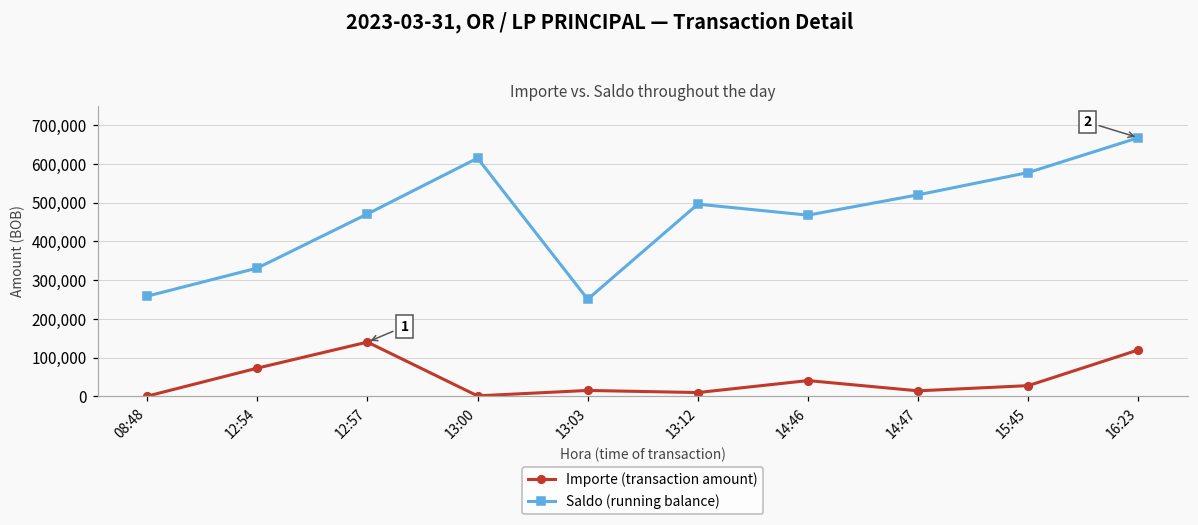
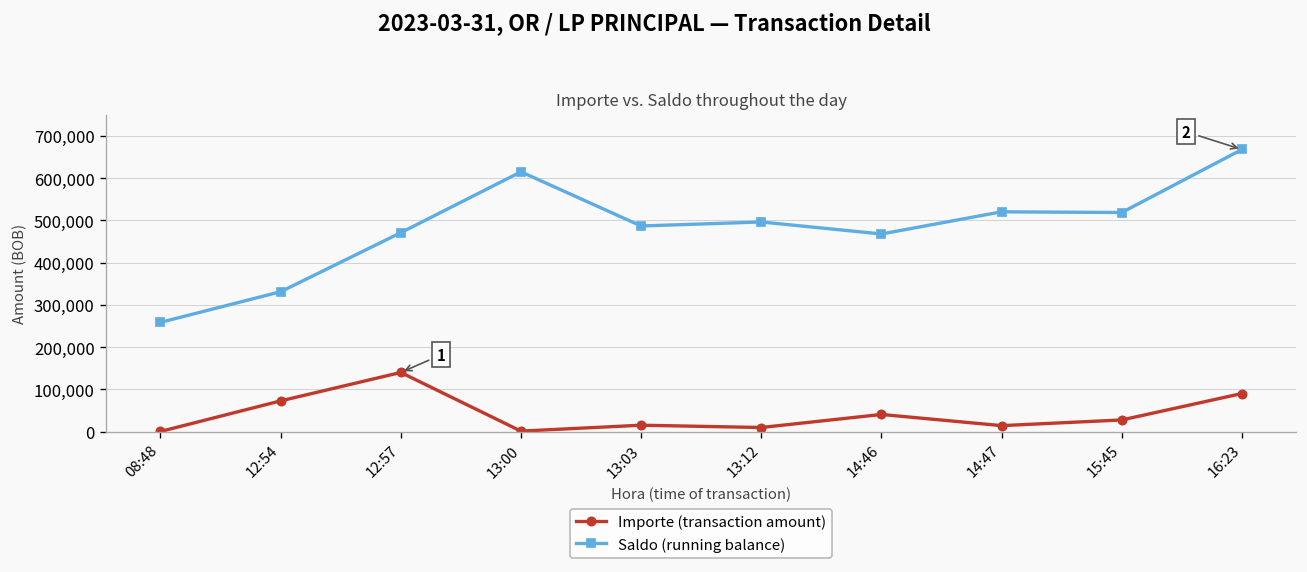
  {
    "Importe (transaction amount)": {
      "08:48": "0",
      "12:54": "70,000",
      "13:00": "0",
      "13:03": "10,000",
      "13:12": "10,000",
      "14:46": "40,000",
      "14:47": "10,000",
      "15:45": "30,000",
-     "16:23": "120,000"
+     "16:23": "90,000"
    },
    "Saldo (running balance)": {
      "08:48": "260,000",
      "12:54": "330,000",
      "12:57": "470,000",
      "13:00": "620,000",
-     "13:03": "250,000",
+     "13:03": "490,000",
      "13:12": "500,000",
      "14:46": "470,000",
      "14:47": "520,000",
-     "15:45": "580,000"
+     "15:45": "520,000"
    }
  }
